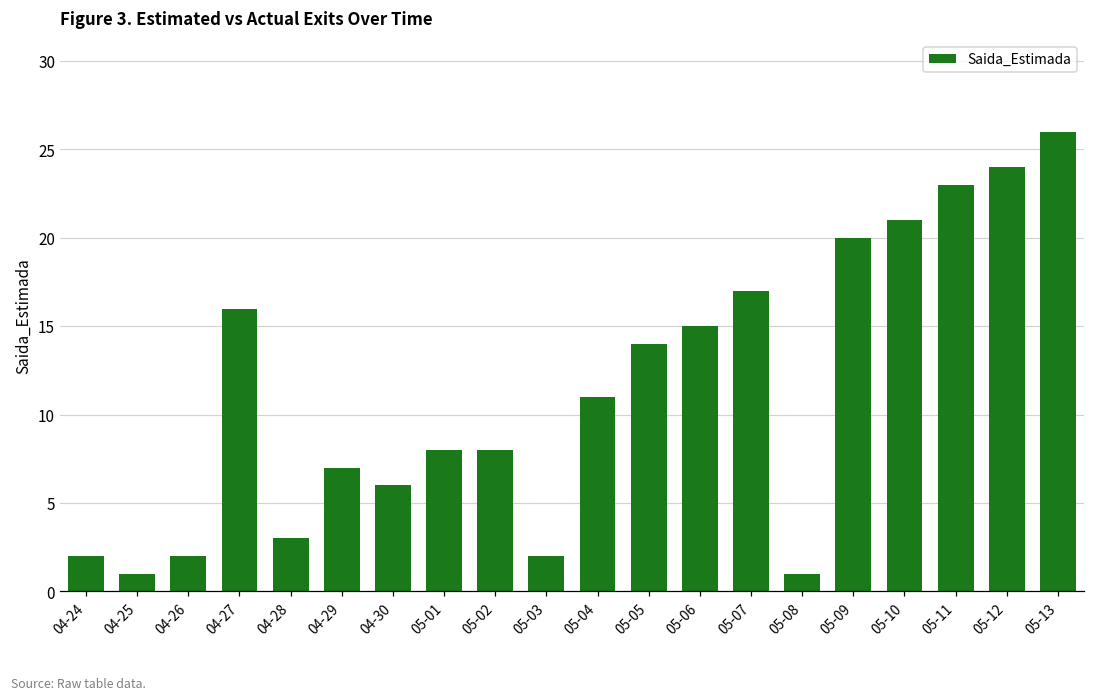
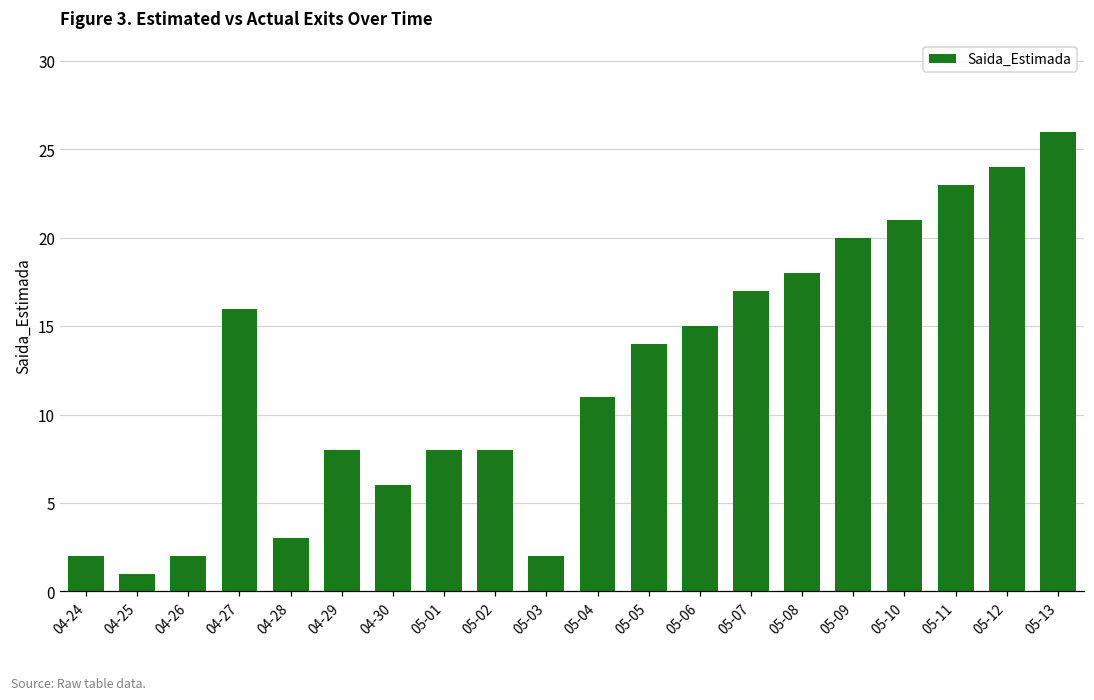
  {
    "04-24": 2,
    "04-25": 1,
    "04-26": 2,
    "04-27": 16,
    "04-28": 3,
-   "04-29": 7,
+   "04-29": 8,
    "04-30": 6,
    "05-01": 8,
    "05-02": 8,
    "05-03": 2,
    "05-04": 11,
    "05-05": 14,
    "05-06": 15,
    "05-07": 17,
-   "05-08": 1,
+   "05-08": 18,
    "05-09": 20,
    "05-10": 21,
    "05-11": 23,
    "05-12": 24,
    "05-13": 26
  }
